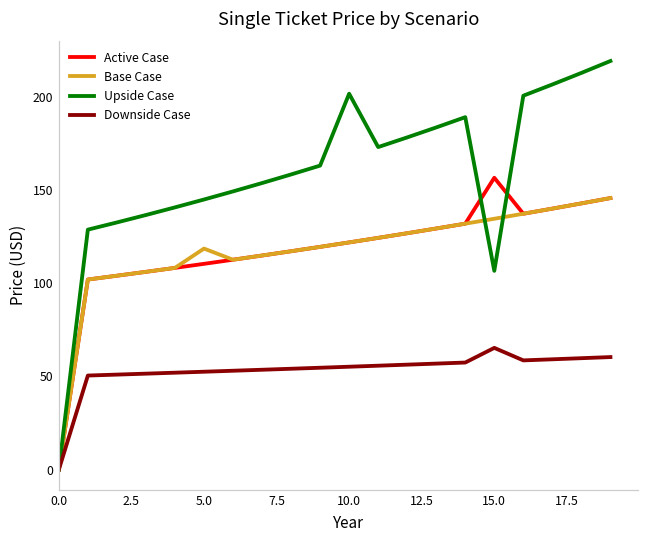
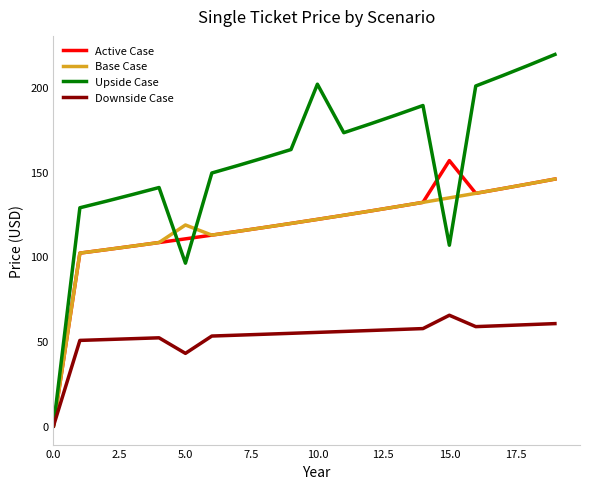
  {
    "Active Case": {
      "5.0": 110,
      "15.0": 157
    },
    "Base Case": {
      "5.0": 119,
      "15.0": 135
    },
    "Upside Case": {
-     "5.0": 145,
+     "5.0": 96,
      "10.0": 202,
      "15.0": 107
    },
    "Downside Case": {
-     "5.0": 53,
+     "5.0": 43,
      "10.0": 55,
      "15.0": 65
    }
  }
